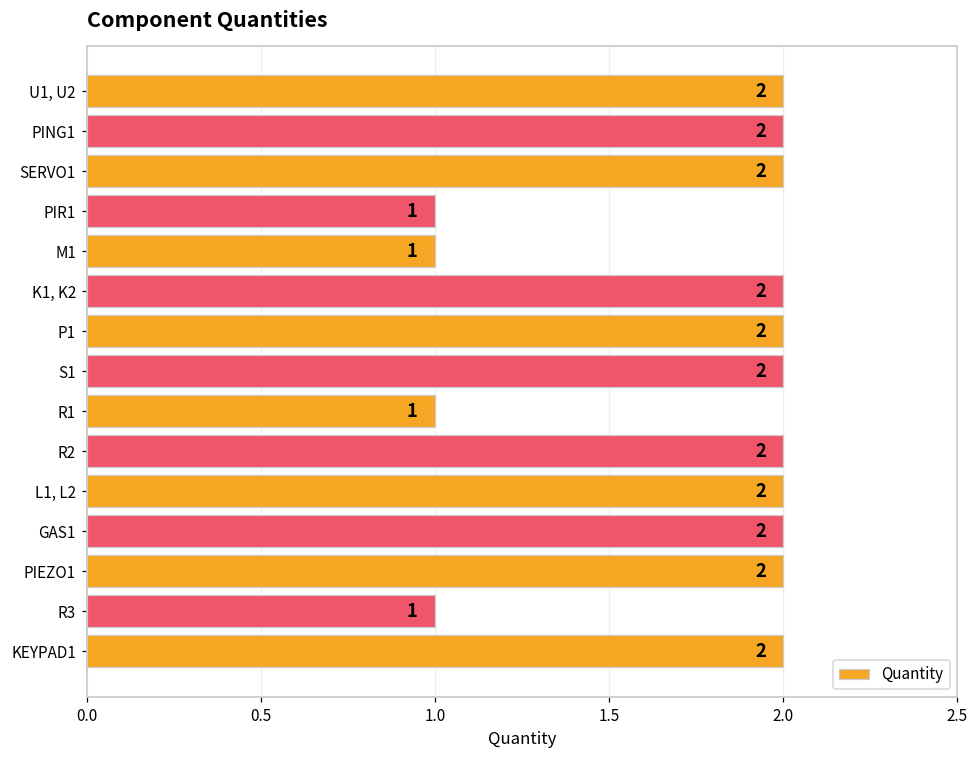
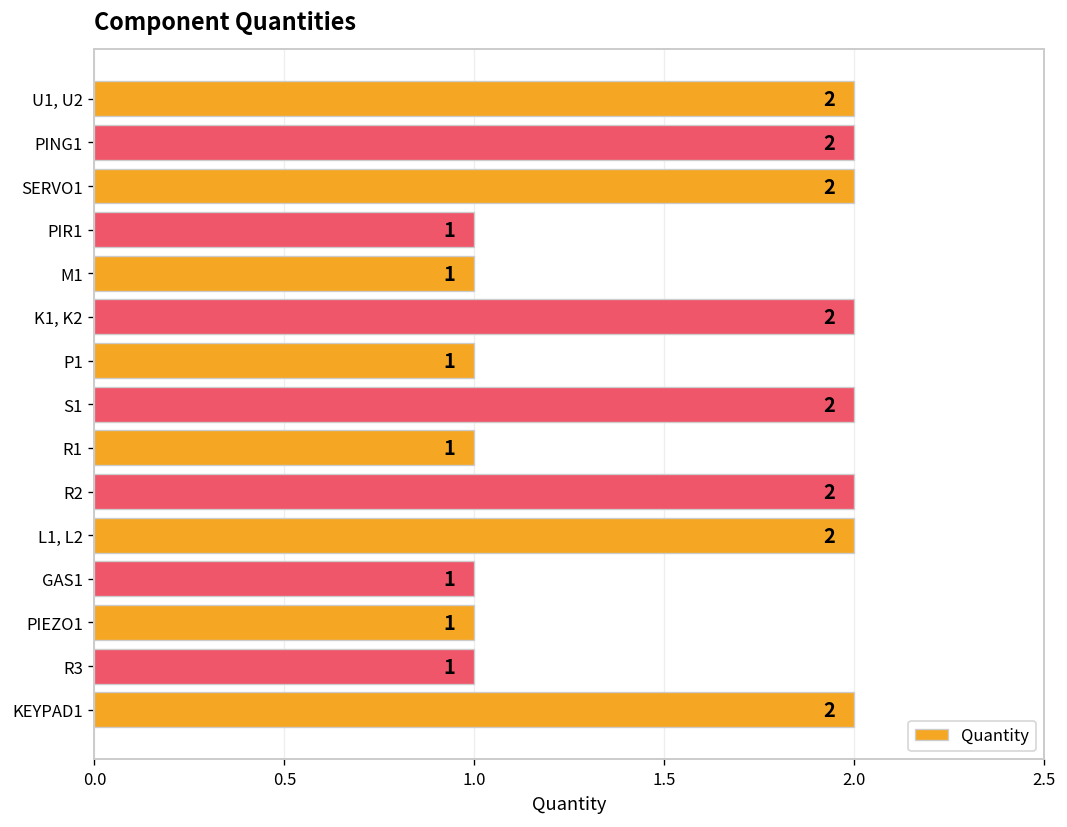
  {
    "U1, U2": 2,
    "PING1": 2,
    "SERVO1": 2,
    "PIR1": 1,
    "M1": 1,
    "K1, K2": 2,
-   "P1": 2,
+   "P1": 1,
    "S1": 2,
    "R1": 1,
    "R2": 2,
    "L1, L2": 2,
-   "GAS1": 2,
-   "PIEZO1": 2,
+   "GAS1": 1,
+   "PIEZO1": 1,
    "R3": 1,
    "KEYPAD1": 2
  }
